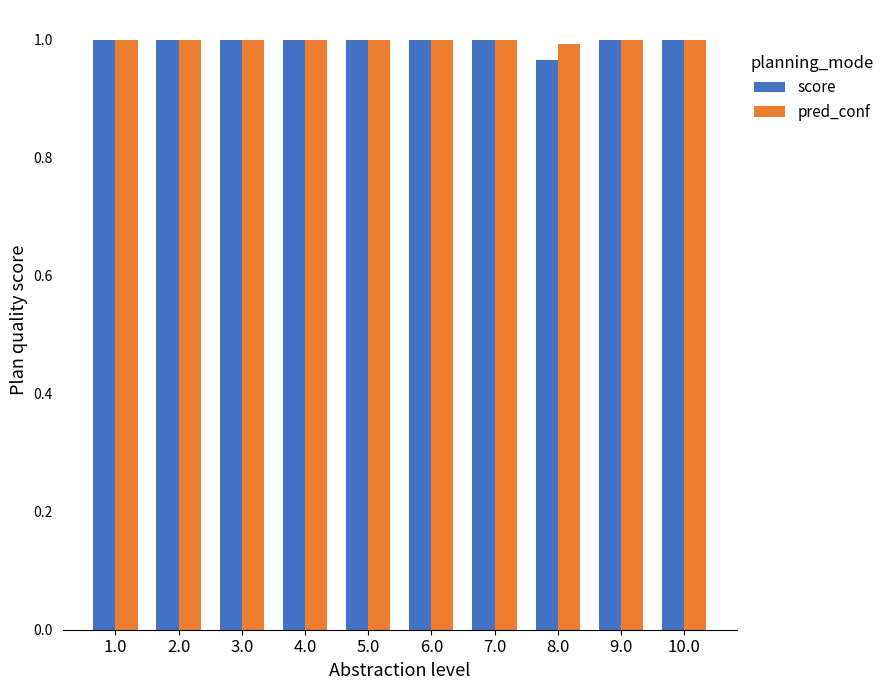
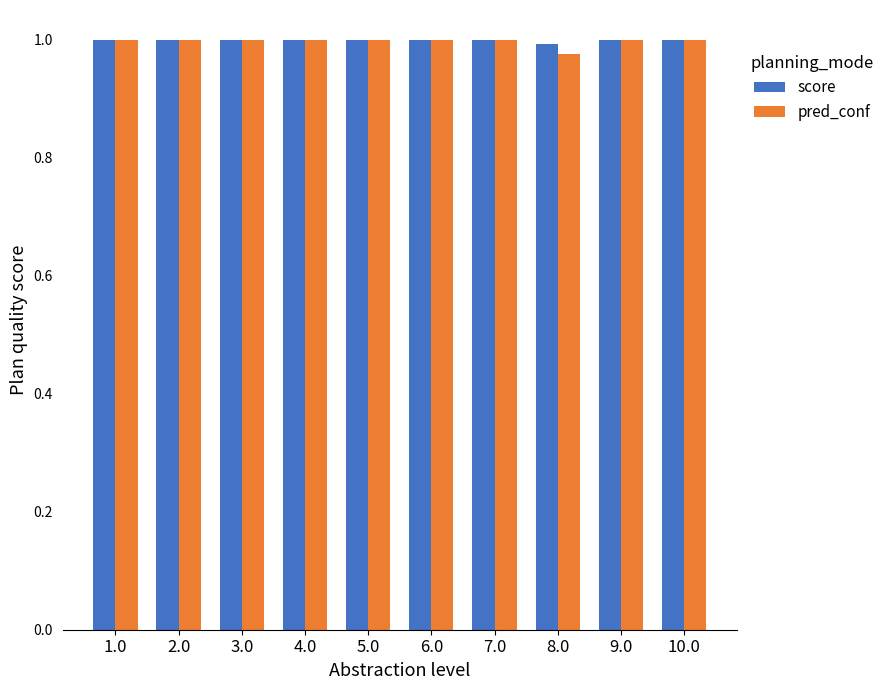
  {
    "score": {
      "1.0": 1.00,
      "2.0": 1.00,
      "3.0": 1.00,
      "4.0": 1.00,
      "5.0": 1.00,
      "6.0": 1.00,
      "7.0": 1.00,
-     "8.0": 0.97,
+     "8.0": 0.99,
      "9.0": 1.00,
      "10.0": 1.00
    },
    "pred_conf": {
      "1.0": 1.00,
      "2.0": 1.00,
      "3.0": 1.00,
      "4.0": 1.00,
      "5.0": 1.00,
      "6.0": 1.00,
      "7.0": 1.00,
-     "8.0": 0.99,
+     "8.0": 0.98,
      "9.0": 1.00,
      "10.0": 1.00
    }
  }
